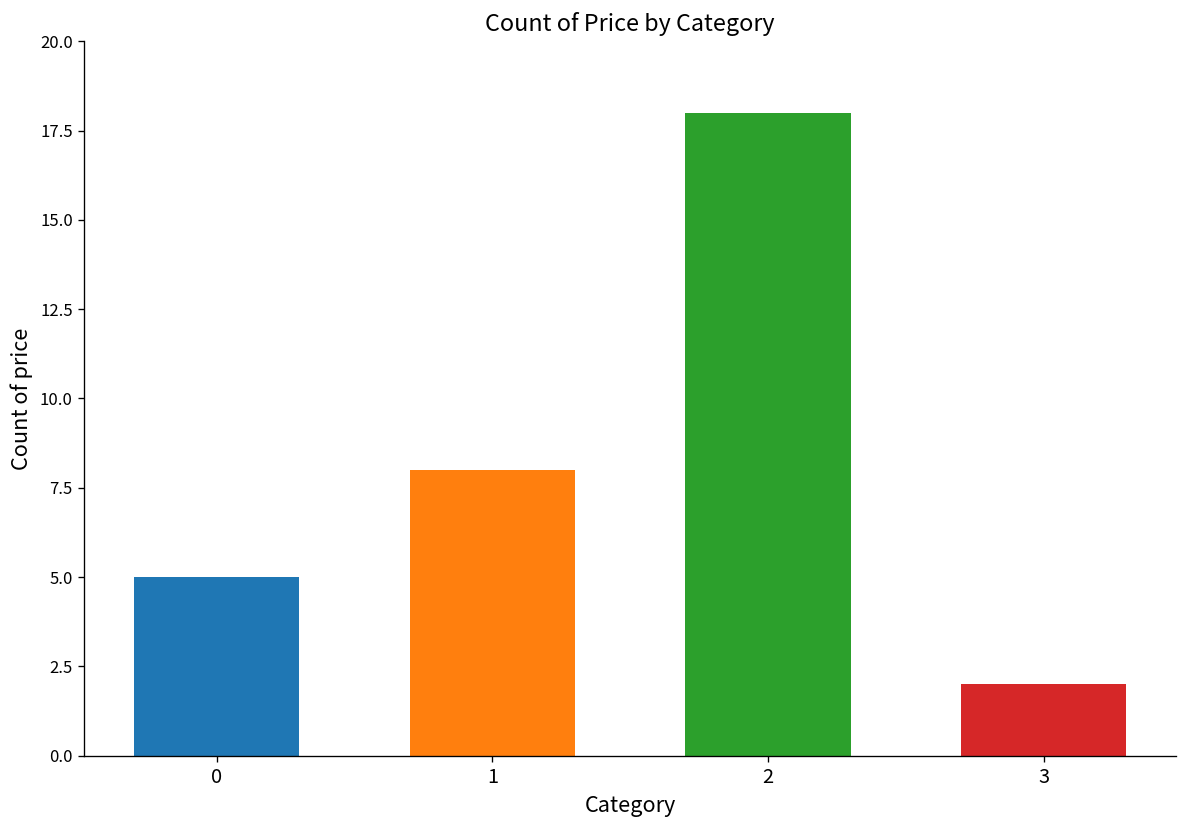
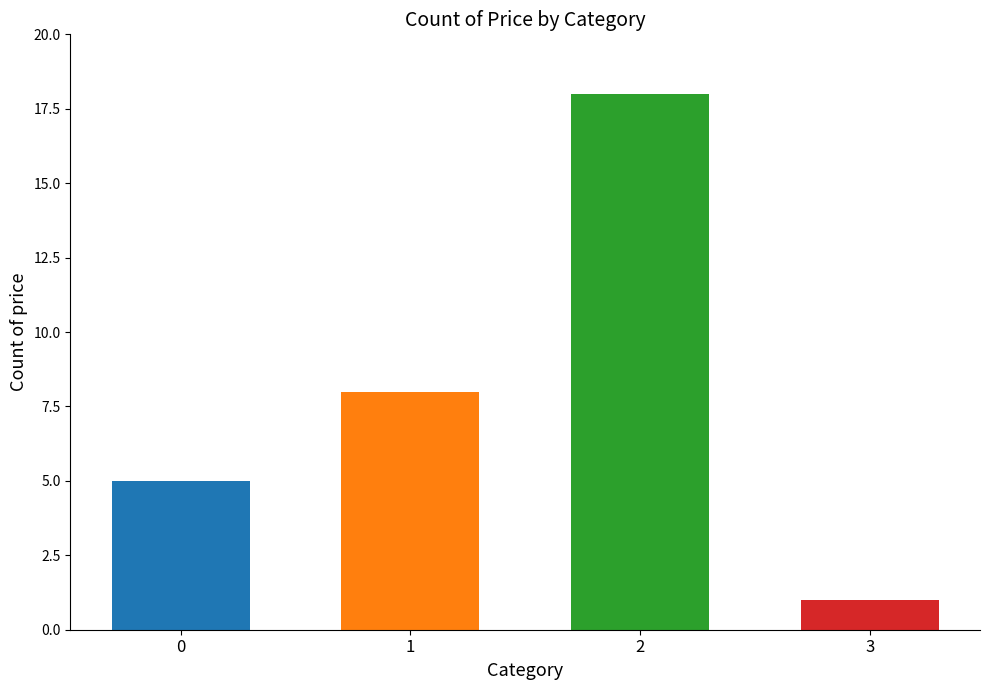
  {
    "0": 5,
    "1": 8,
    "2": 18,
-   "3": 2
+   "3": 1
  }
